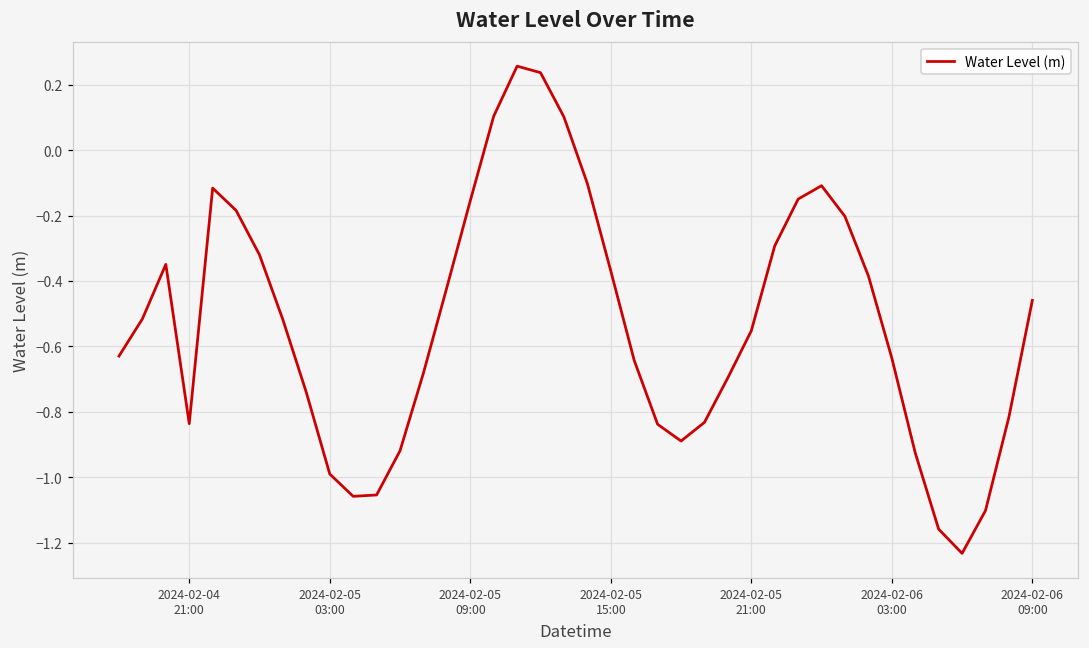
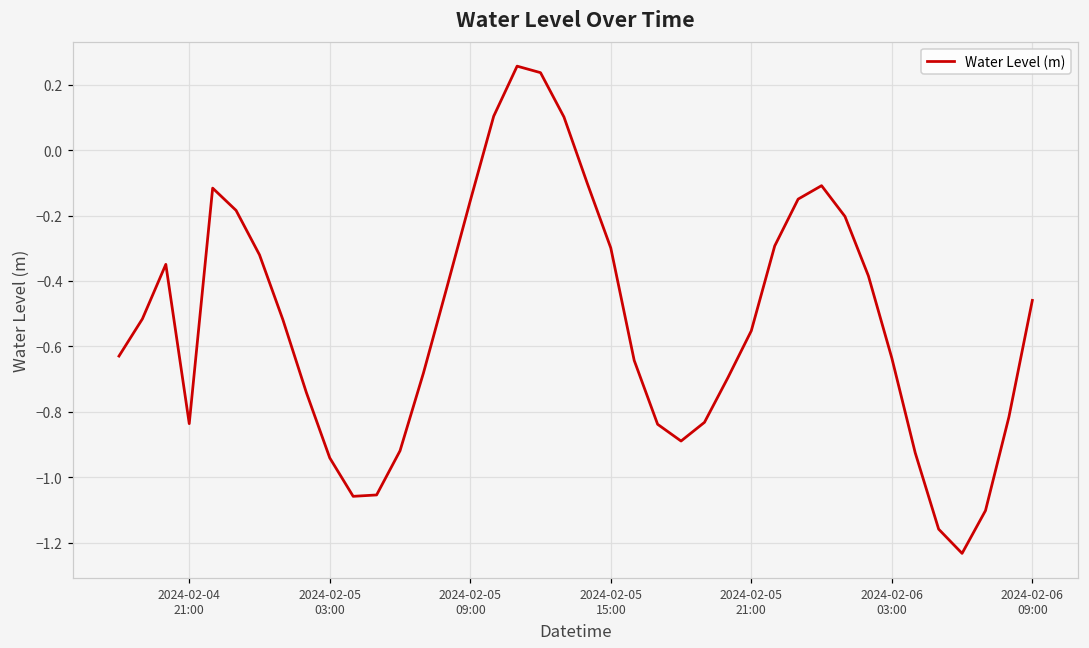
  {
    "2024-02-04 21:00": -0.84,
-   "2024-02-05 03:00": -0.99,
+   "2024-02-05 03:00": -0.94,
    "2024-02-05 09:00": -0.16,
-   "2024-02-05 15:00": -0.37,
+   "2024-02-05 15:00": -0.30,
    "2024-02-05 21:00": -0.55,
    "2024-02-06 03:00": -0.64,
    "2024-02-06 09:00": -0.46
  }
